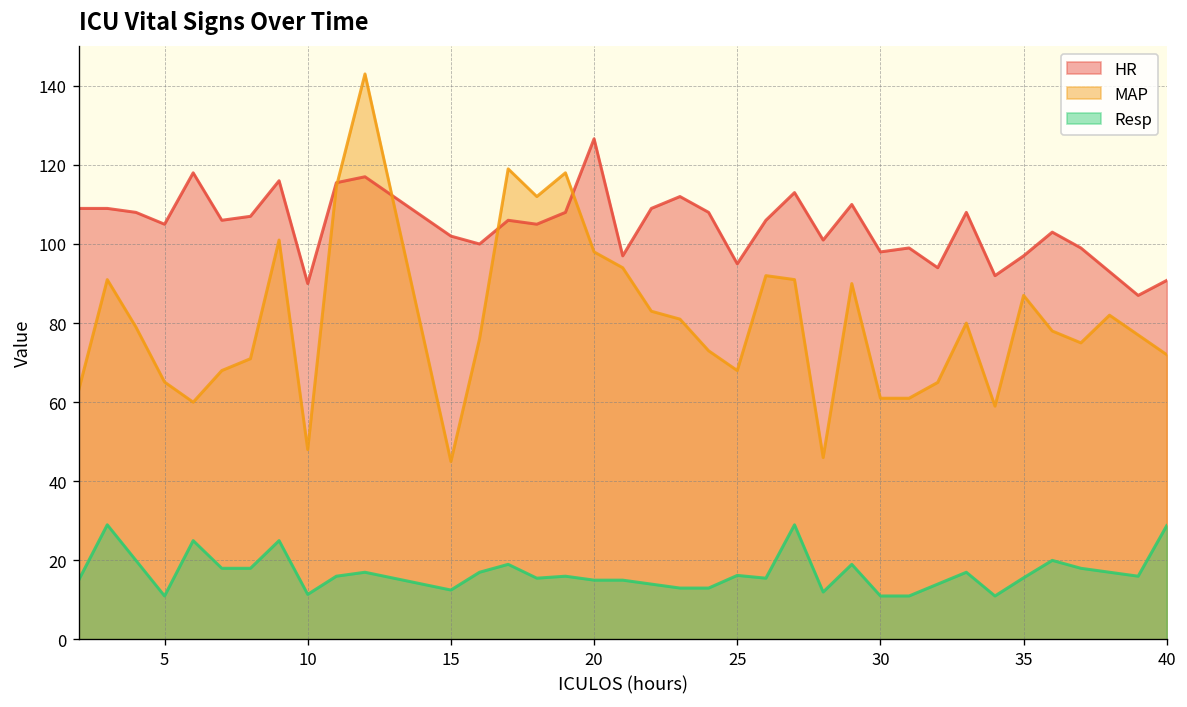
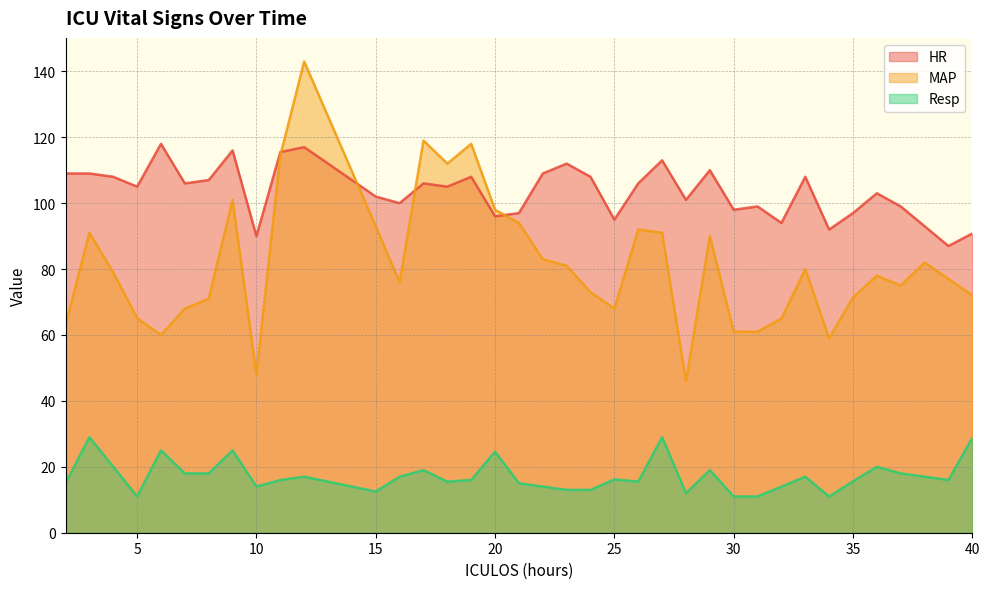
  {
    "HR": {
      "5": 105,
      "10": 90,
      "15": 102,
-     "20": 127,
+     "20": 96,
      "25": 95,
      "30": 98,
      "35": 97,
      "40": 91
    },
    "MAP": {
      "5": 65,
      "10": 48,
-     "15": 45,
+     "15": 93,
      "20": 98,
      "25": 68,
      "30": 61,
-     "35": 87,
+     "35": 71,
      "40": 72
    },
    "Resp": {
      "5": 11,
-     "10": 11,
+     "10": 14,
      "15": 13,
-     "20": 15,
+     "20": 25,
      "25": 16,
      "30": 11,
      "35": 16,
      "40": 29
    }
  }
